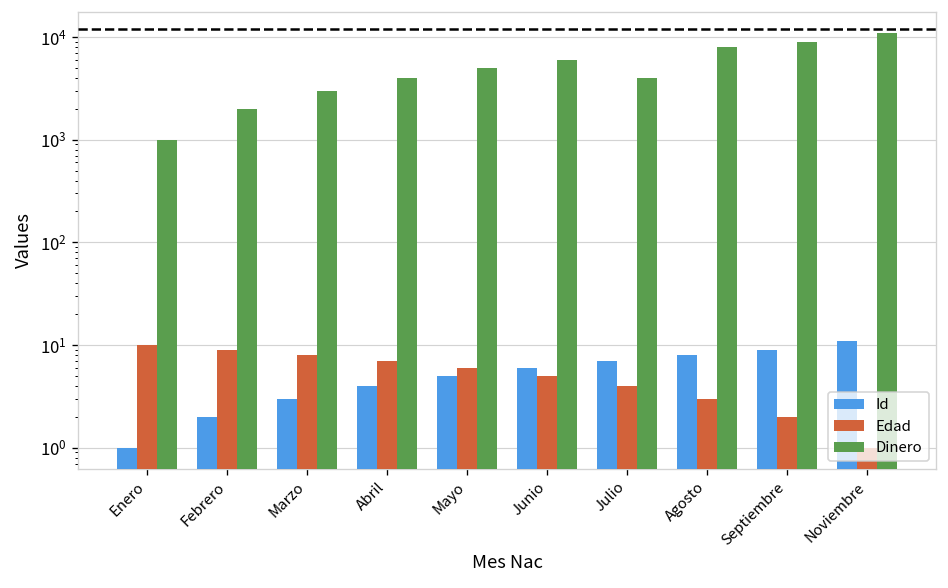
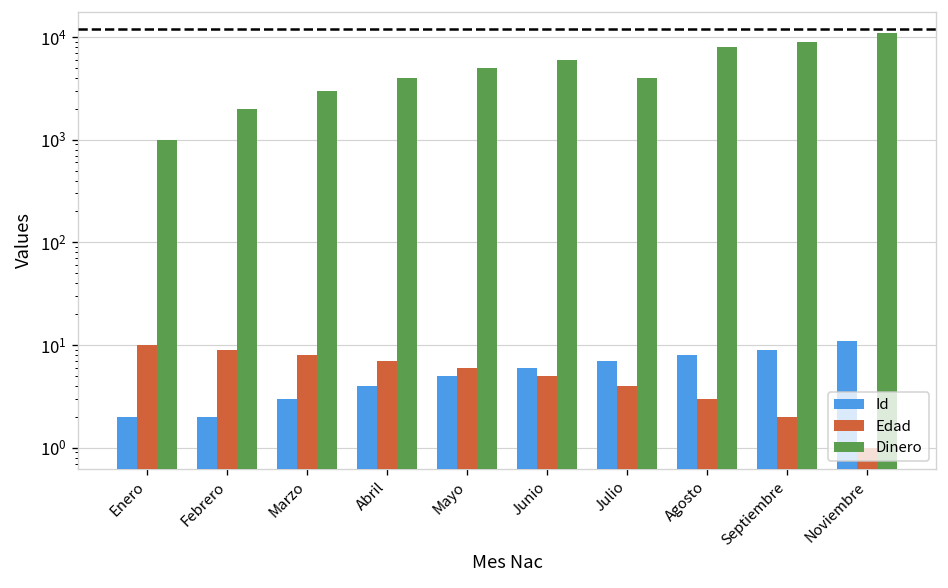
  {
    "Id": {
-     "Enero": 1,
+     "Enero": 2,
      "Febrero": 2,
      "Marzo": 3,
      "Abril": 4,
      "Mayo": 5,
      "Junio": 6,
      "Julio": 7,
      "Agosto": 8,
      "Septiembre": 9,
      "Noviembre": 11
    },
    "Edad": {
      "Enero": 10,
      "Febrero": 9,
      "Marzo": 8,
      "Abril": 7,
      "Mayo": 6,
      "Junio": 5,
      "Julio": 4,
      "Agosto": 3,
      "Septiembre": 2
    },
    "Dinero": {
      "Enero": 1000,
      "Febrero": 2000,
      "Marzo": 3000,
      "Abril": 4000,
      "Mayo": 5000,
      "Junio": 6000,
      "Julio": 4000,
      "Agosto": 8000,
      "Septiembre": 9000,
      "Noviembre": 11000
    }
  }
